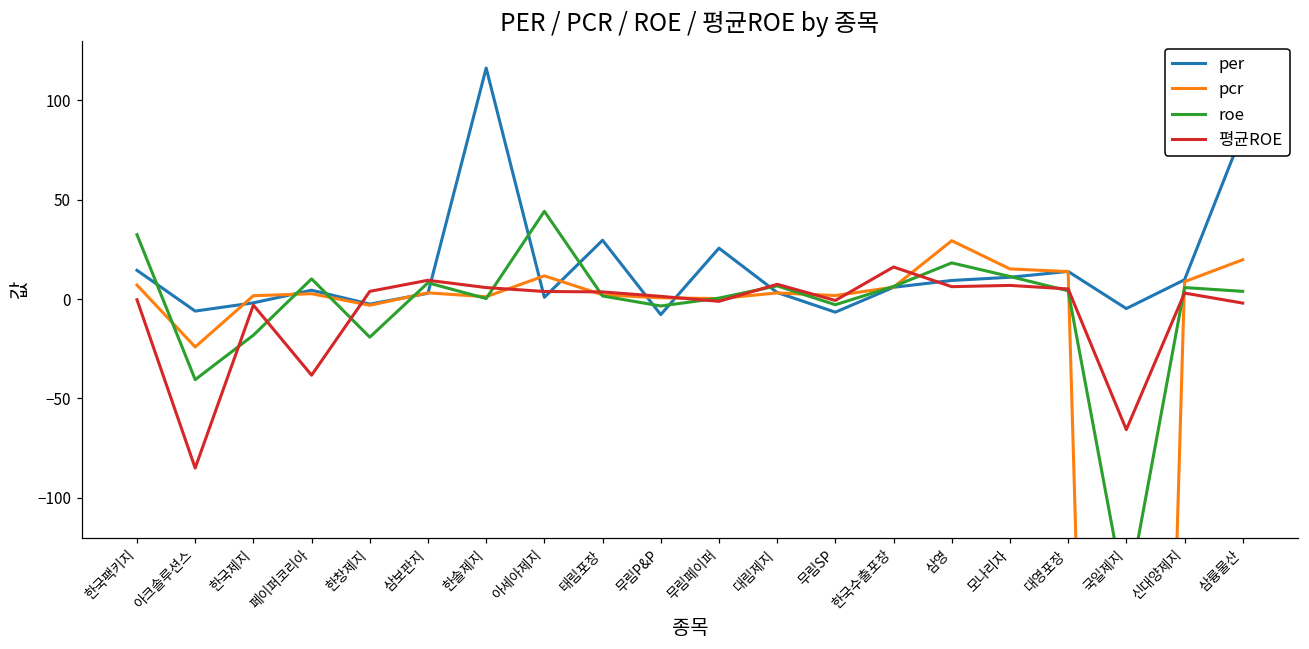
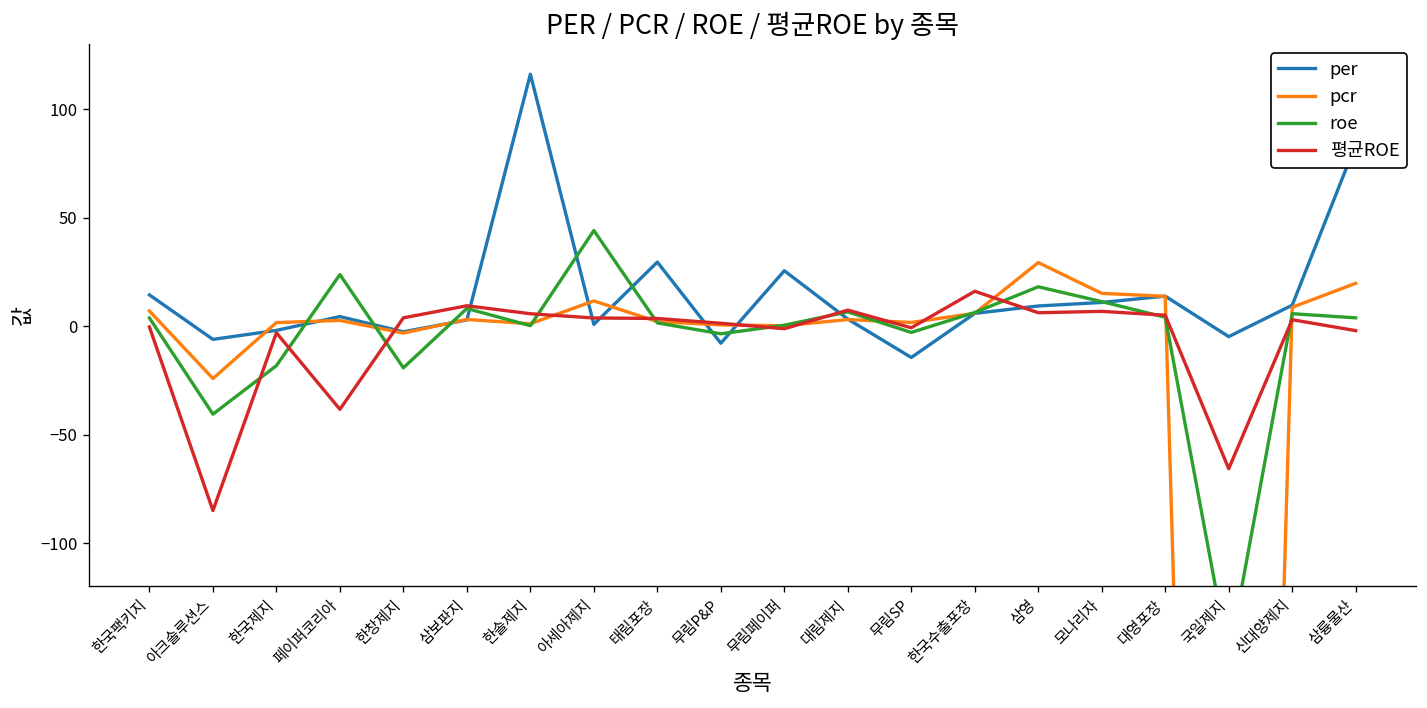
  {
    "per": {
      "한국팩키지": 14,
      "아크솔루션스": -6,
      "페이퍼코리아": 4,
      "한솔제지": 116,
      "아세아제지": 1,
      "태림포장": 30,
      "무림P&P": -8,
      "무림페이퍼": 26,
-     "무림SP": -7,
+     "무림SP": -14,
      "삼영": 9,
      "국일제지": -5
    },
    "pcr": {
      "한국팩키지": 7,
      "아크솔루션스": -24,
      "한국제지": 2,
      "페이퍼코리아": 3,
      "아세아제지": 12,
      "무림SP": 2,
      "삼영": 29,
      "모나리자": 15,
      "삼륭물산": 20
    },
    "roe": {
-     "한국팩키지": 32,
+     "한국팩키지": 4,
      "아크솔루션스": -41,
      "한국제지": -18,
-     "페이퍼코리아": 10,
+     "페이퍼코리아": 24,
      "한창제지": -19,
      "아세아제지": 44,
      "무림P&P": -3,
      "무림SP": -3,
      "삼영": 18,
      "신대양제지": 6,
      "삼륭물산": 4
    },
    "평균ROE": {
      "한국팩키지": 0,
      "아크솔루션스": -85,
      "페이퍼코리아": -38,
      "한창제지": 4,
      "한솔제지": 6,
      "아세아제지": 4,
      "태림포장": 4,
      "무림SP": -1,
      "한국수출포장": 16,
      "삼영": 6,
      "모나리자": 7,
      "국일제지": -66,
      "신대양제지": 3,
      "삼륭물산": -2
    }
  }
